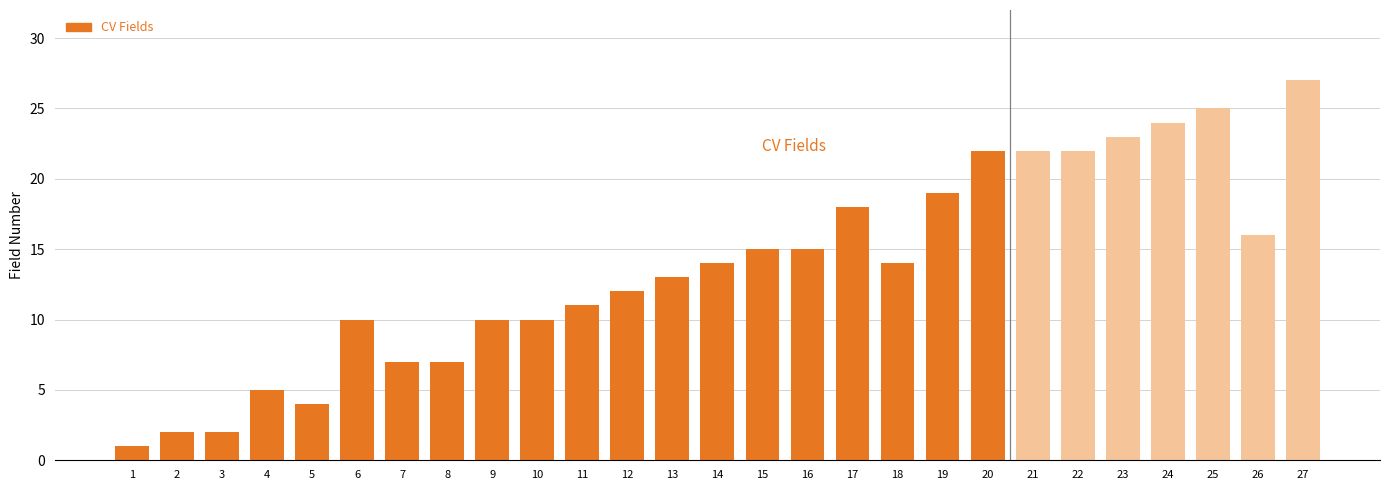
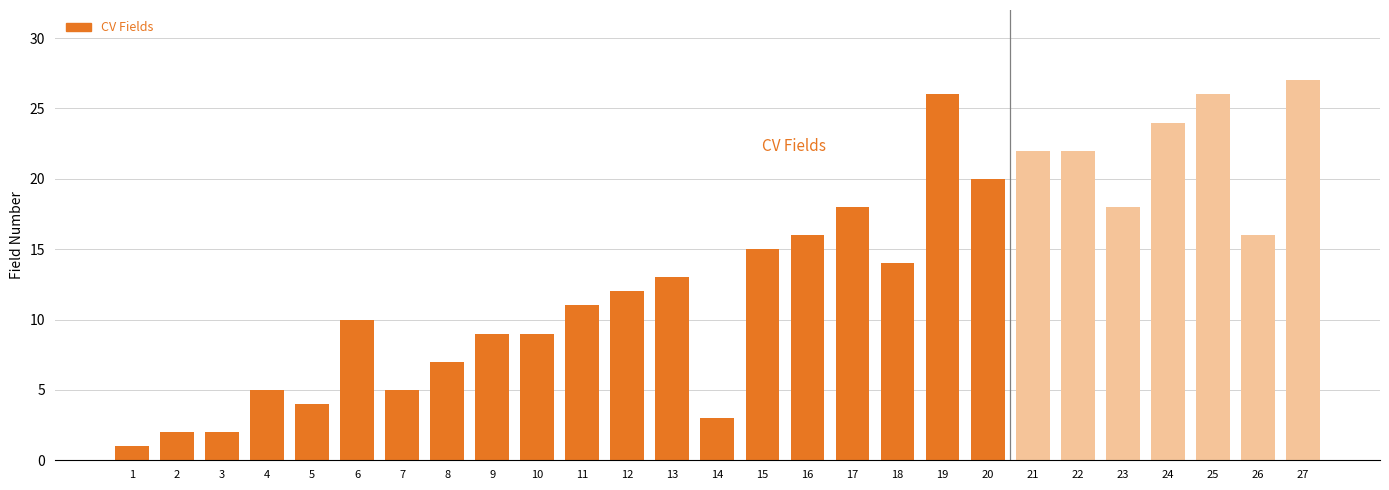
  {
    "1": 1,
    "2": 2,
    "3": 2,
    "4": 5,
    "5": 4,
    "6": 10,
-   "7": 7,
+   "7": 5,
    "8": 7,
-   "9": 10,
-   "10": 10,
+   "9": 9,
+   "10": 9,
    "11": 11,
    "12": 12,
    "13": 13,
-   "14": 14,
+   "14": 3,
    "15": 15,
-   "16": 15,
+   "16": 16,
    "17": 18,
    "18": 14,
-   "19": 19,
-   "20": 22,
+   "19": 26,
+   "20": 20,
    "21": 22,
    "22": 22,
-   "23": 23,
+   "23": 18,
    "24": 24,
-   "25": 25,
+   "25": 26,
    "26": 16,
    "27": 27
  }
